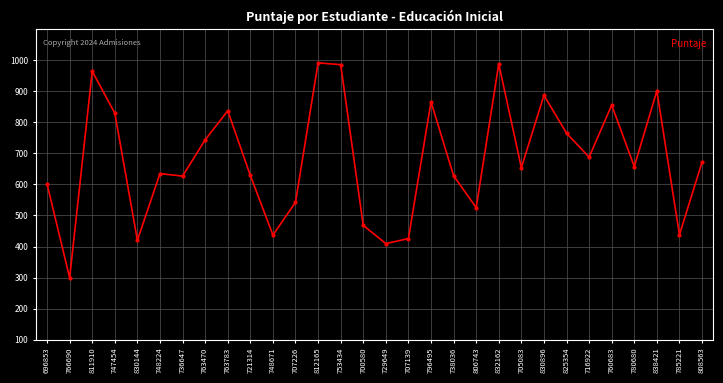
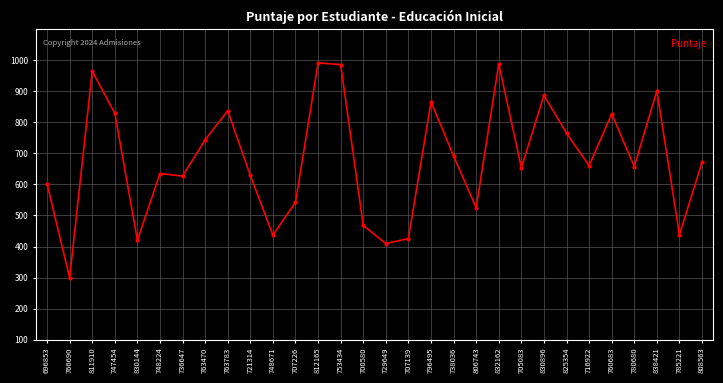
  {
    "696853": 600,
    "766690": 300,
    "747454": 830,
    "830144": 420,
    "748224": 640,
    "736647": 630,
    "763470": 740,
    "763783": 840,
    "721314": 630,
    "748671": 440,
    "707226": 540,
    "812165": 990,
    "753434": 990,
    "700580": 470,
    "729649": 410,
    "707139": 430,
    "796495": 870,
-   "738036": 630,
+   "738036": 690,
    "806743": 530,
    "832162": 990,
    "705083": 650,
    "830896": 890,
    "825354": 770,
-   "716922": 690,
-   "760683": 860,
+   "716922": 660,
+   "760683": 830,
    "780680": 660,
    "838421": 900,
    "785221": 440,
    "808563": 670
  }
